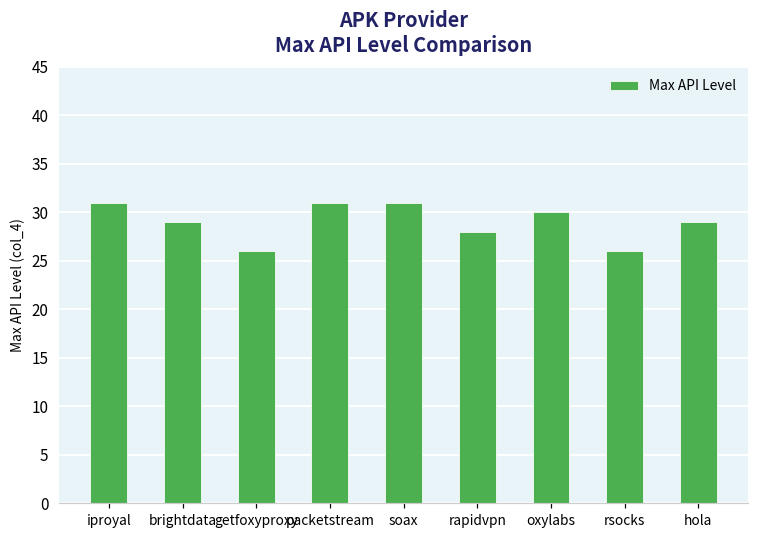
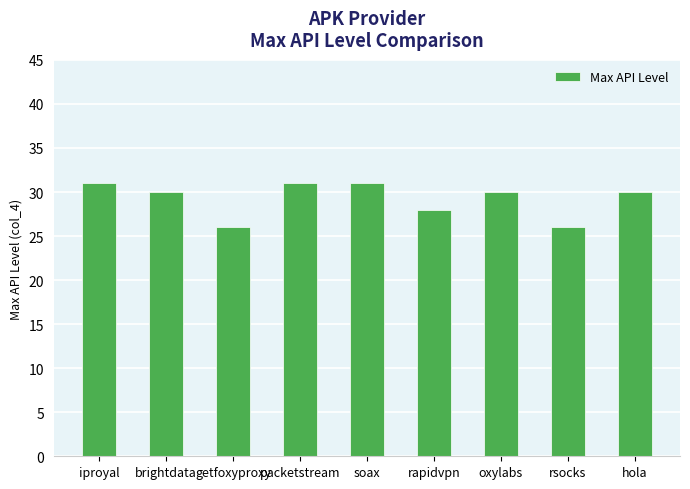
  {
    "iproyal": 31,
-   "brightdata": 29,
+   "brightdata": 30,
    "getfoxyproxy": 26,
    "packetstream": 31,
    "soax": 31,
    "rapidvpn": 28,
    "oxylabs": 30,
    "rsocks": 26,
-   "hola": 29
+   "hola": 30
  }
